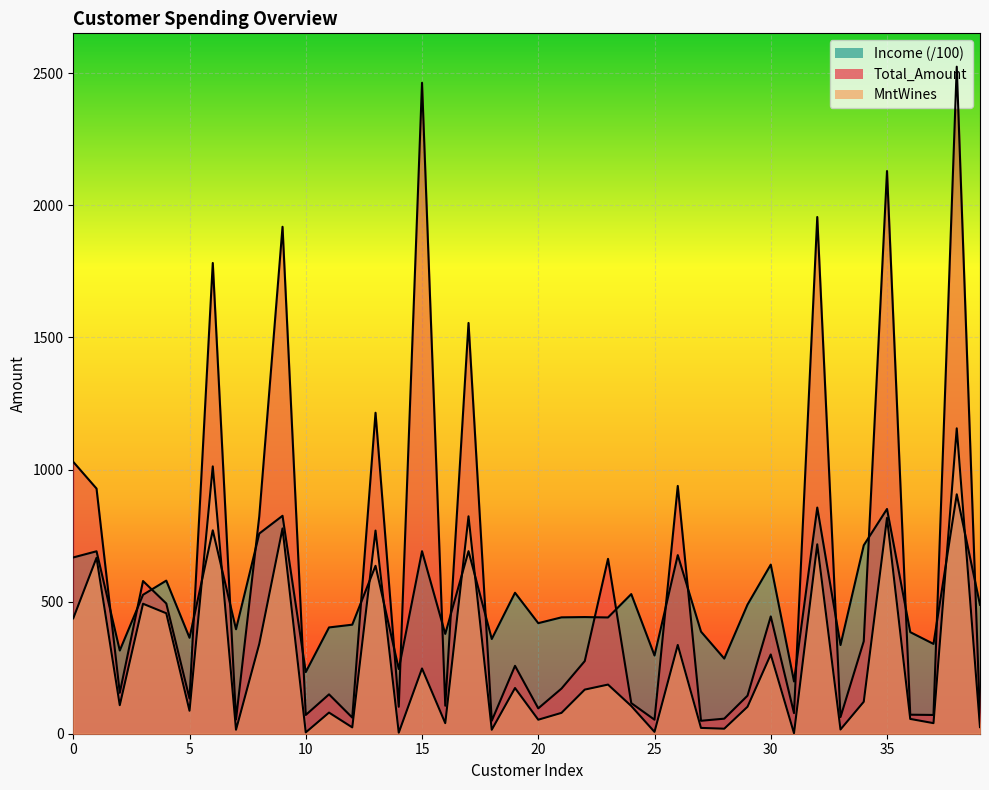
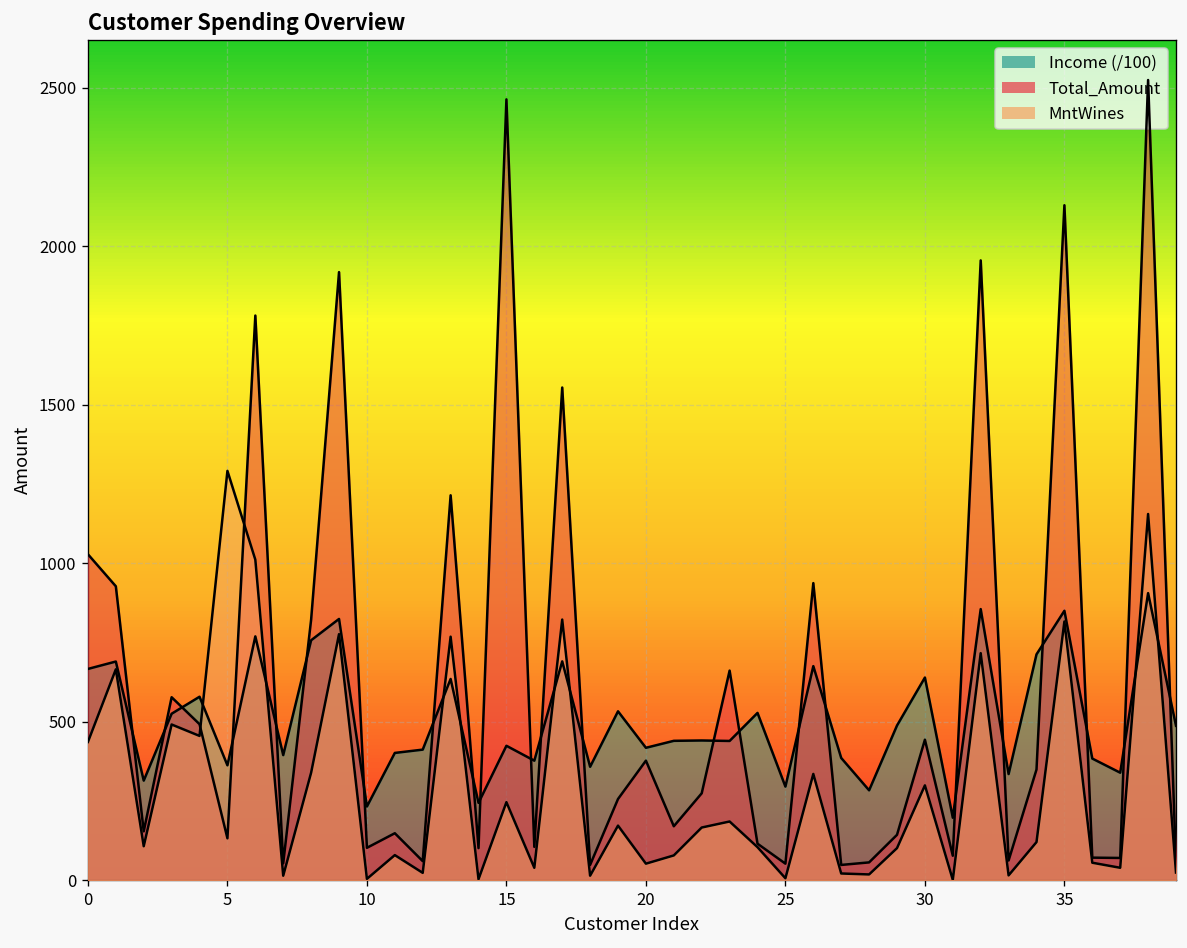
  {
    "Income (/100)": {
      "0": 670,
      "5": 360,
      "10": 230,
-     "15": 690,
+     "15": 420,
      "20": 420,
      "25": 300,
      "30": 640,
      "35": 850
    },
    "Total_Amount": {
      "0": 1030,
      "5": 130,
-     "10": 70,
+     "10": 100,
      "15": 2460,
-     "20": 100,
+     "20": 380,
      "25": 50,
      "30": 440,
      "35": 2130
    },
    "MntWines": {
      "0": 440,
-     "5": 90,
+     "5": 1290,
      "10": 10,
      "15": 250,
      "20": 50,
      "25": 10,
      "30": 300,
      "35": 820
    }
  }
